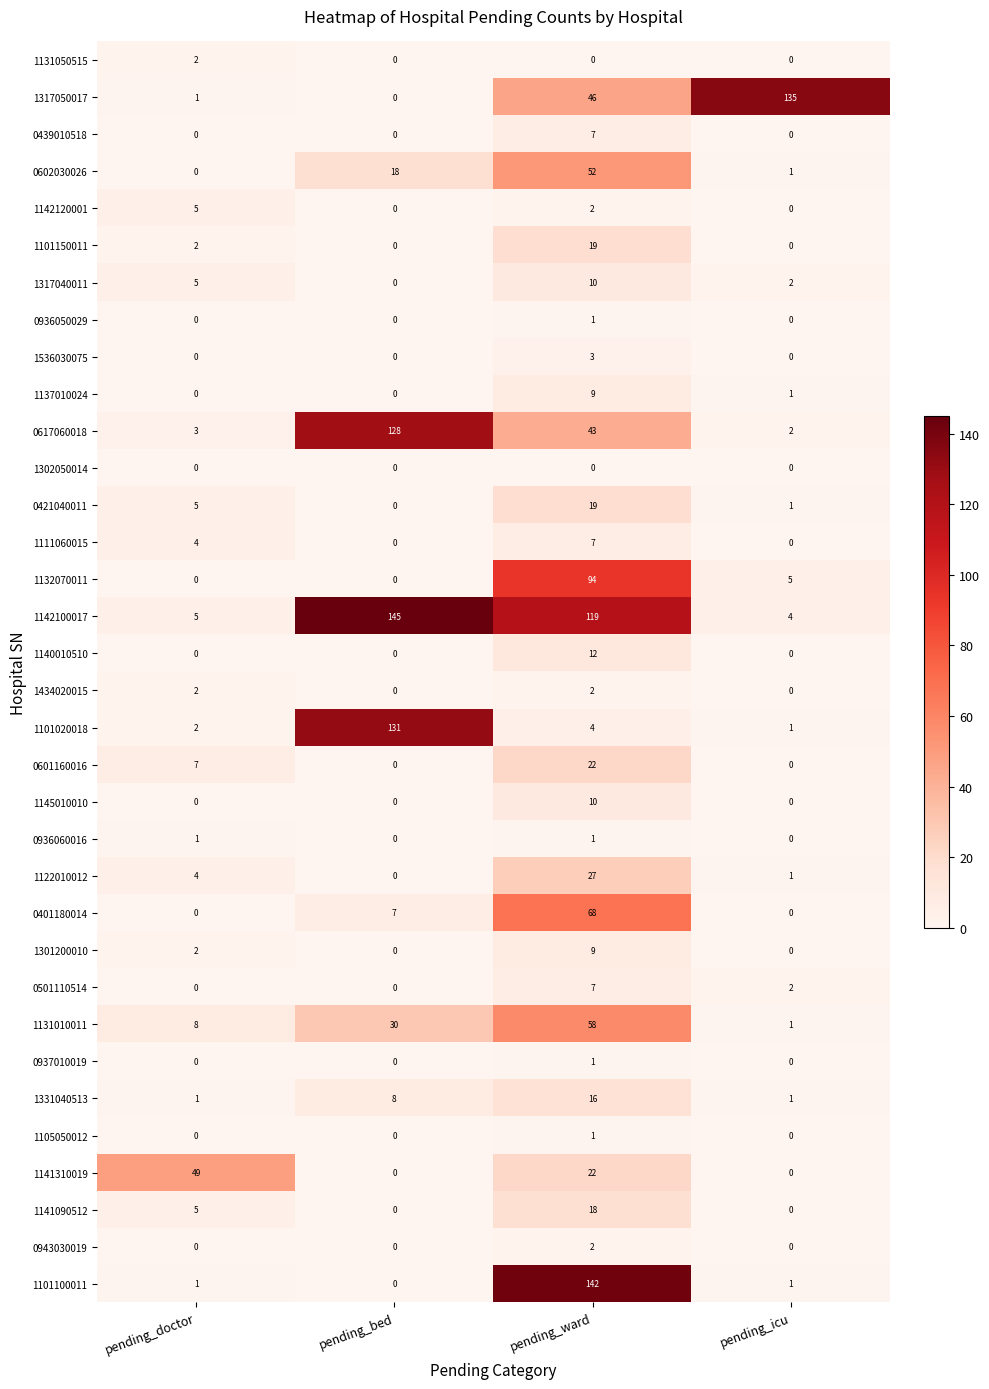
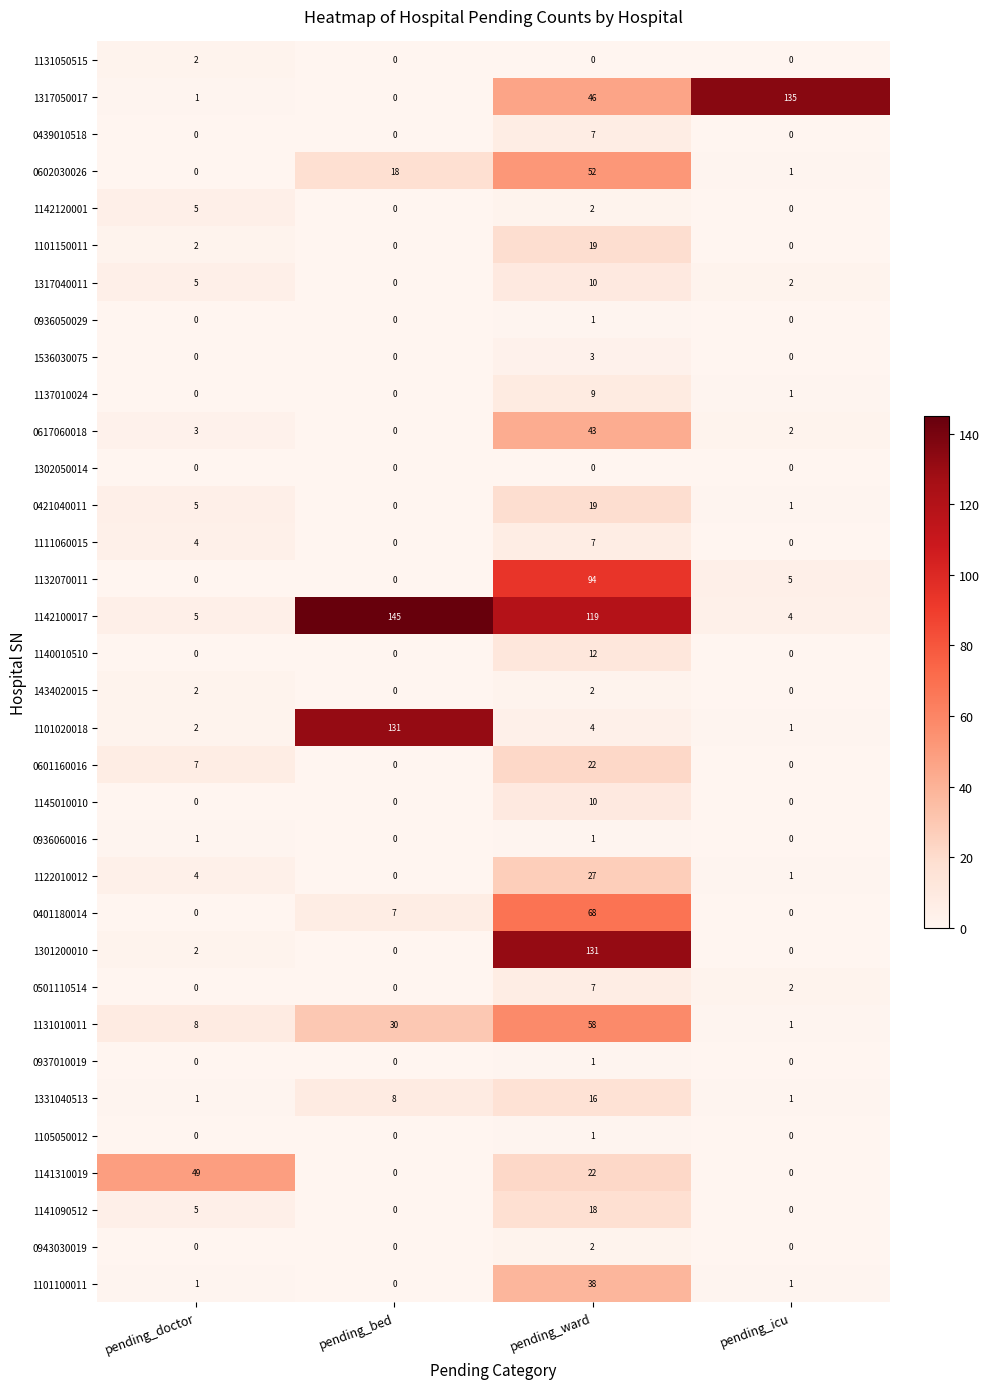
  {
    "1131050515": {
      "pending_doctor": 2,
      "pending_bed": 0,
      "pending_ward": 0,
      "pending_icu": 0
    },
    "1317050017": {
      "pending_doctor": 1,
      "pending_bed": 0,
      "pending_ward": 46,
      "pending_icu": 135
    },
    "0439010518": {
      "pending_doctor": 0,
      "pending_bed": 0,
      "pending_ward": 7,
      "pending_icu": 0
    },
    "0602030026": {
      "pending_doctor": 0,
      "pending_bed": 18,
      "pending_ward": 52,
      "pending_icu": 1
    },
    "1142120001": {
      "pending_doctor": 5,
      "pending_bed": 0,
      "pending_ward": 2,
      "pending_icu": 0
    },
    "1101150011": {
      "pending_doctor": 2,
      "pending_bed": 0,
      "pending_ward": 19,
      "pending_icu": 0
    },
    "1317040011": {
      "pending_doctor": 5,
      "pending_bed": 0,
      "pending_ward": 10,
      "pending_icu": 2
    },
    "0936050029": {
      "pending_doctor": 0,
      "pending_bed": 0,
      "pending_ward": 1,
      "pending_icu": 0
    },
    "1536030075": {
      "pending_doctor": 0,
      "pending_bed": 0,
      "pending_ward": 3,
      "pending_icu": 0
    },
    "1137010024": {
      "pending_doctor": 0,
      "pending_bed": 0,
      "pending_ward": 9,
      "pending_icu": 1
    },
    "0617060018": {
      "pending_doctor": 3,
-     "pending_bed": 128,
+     "pending_bed": 0,
      "pending_ward": 43,
      "pending_icu": 2
    },
    "1302050014": {
      "pending_doctor": 0,
      "pending_bed": 0,
      "pending_ward": 0,
      "pending_icu": 0
    },
    "0421040011": {
      "pending_doctor": 5,
      "pending_bed": 0,
      "pending_ward": 19,
      "pending_icu": 1
    },
    "1111060015": {
      "pending_doctor": 4,
      "pending_bed": 0,
      "pending_ward": 7,
      "pending_icu": 0
    },
    "1132070011": {
      "pending_doctor": 0,
      "pending_bed": 0,
      "pending_ward": 94,
      "pending_icu": 5
    },
    "1142100017": {
      "pending_doctor": 5,
      "pending_bed": 145,
      "pending_ward": 119,
      "pending_icu": 4
    },
    "1140010510": {
      "pending_doctor": 0,
      "pending_bed": 0,
      "pending_ward": 12,
      "pending_icu": 0
    },
    "1434020015": {
      "pending_doctor": 2,
      "pending_bed": 0,
      "pending_ward": 2,
      "pending_icu": 0
    },
    "1101020018": {
      "pending_doctor": 2,
      "pending_bed": 131,
      "pending_ward": 4,
      "pending_icu": 1
    },
    "0601160016": {
      "pending_doctor": 7,
      "pending_bed": 0,
      "pending_ward": 22,
      "pending_icu": 0
    },
    "1145010010": {
      "pending_doctor": 0,
      "pending_bed": 0,
      "pending_ward": 10,
      "pending_icu": 0
    },
    "0936060016": {
      "pending_doctor": 1,
      "pending_bed": 0,
      "pending_ward": 1,
      "pending_icu": 0
    },
    "1122010012": {
      "pending_doctor": 4,
      "pending_bed": 0,
      "pending_ward": 27,
      "pending_icu": 1
    },
    "0401180014": {
      "pending_doctor": 0,
      "pending_bed": 7,
      "pending_ward": 68,
      "pending_icu": 0
    },
    "1301200010": {
      "pending_doctor": 2,
      "pending_bed": 0,
-     "pending_ward": 9,
+     "pending_ward": 131,
      "pending_icu": 0
    },
    "0501110514": {
      "pending_doctor": 0,
      "pending_bed": 0,
      "pending_ward": 7,
      "pending_icu": 2
    },
    "1131010011": {
      "pending_doctor": 8,
      "pending_bed": 30,
      "pending_ward": 58,
      "pending_icu": 1
    },
    "0937010019": {
      "pending_doctor": 0,
      "pending_bed": 0,
      "pending_ward": 1,
      "pending_icu": 0
    },
    "1331040513": {
      "pending_doctor": 1,
      "pending_bed": 8,
      "pending_ward": 16,
      "pending_icu": 1
    },
    "1105050012": {
      "pending_doctor": 0,
      "pending_bed": 0,
      "pending_ward": 1,
      "pending_icu": 0
    },
    "1141310019": {
      "pending_doctor": 49,
      "pending_bed": 0,
      "pending_ward": 22,
      "pending_icu": 0
    },
    "1141090512": {
      "pending_doctor": 5,
      "pending_bed": 0,
      "pending_ward": 18,
      "pending_icu": 0
    },
    "0943030019": {
      "pending_doctor": 0,
      "pending_bed": 0,
      "pending_ward": 2,
      "pending_icu": 0
    },
    "1101100011": {
      "pending_doctor": 1,
      "pending_bed": 0,
-     "pending_ward": 142,
+     "pending_ward": 38,
      "pending_icu": 1
    }
  }
